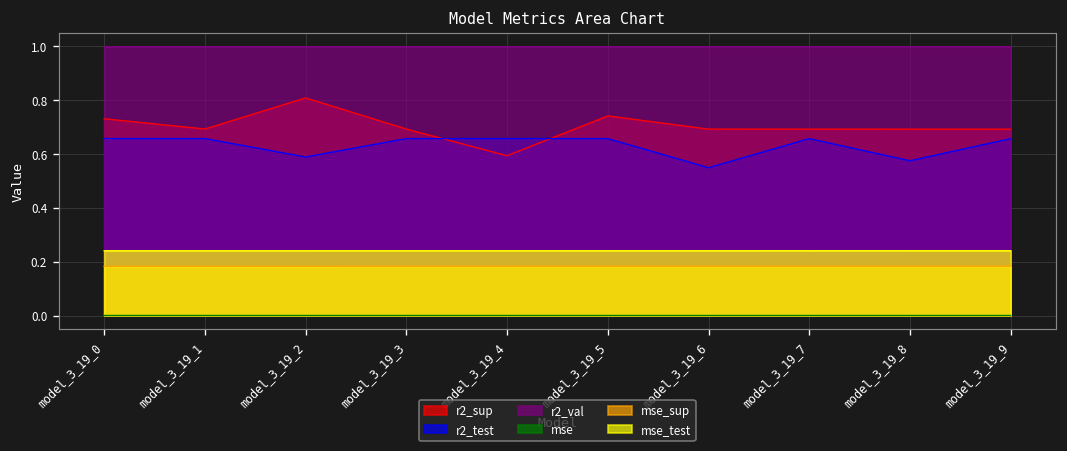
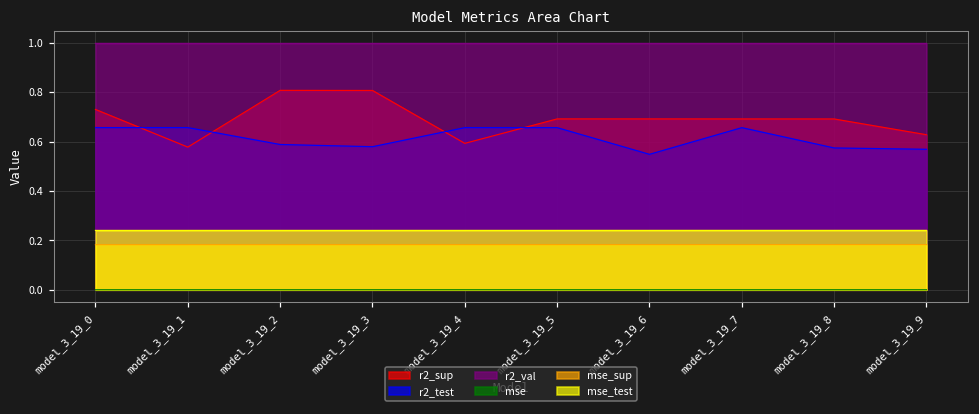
  {
    "r2_sup": {
      "model_3_19_0": 0.73,
-     "model_3_19_1": 0.69,
+     "model_3_19_1": 0.58,
      "model_3_19_2": 0.81,
-     "model_3_19_3": 0.69,
+     "model_3_19_3": 0.81,
      "model_3_19_4": 0.59,
-     "model_3_19_5": 0.74,
+     "model_3_19_5": 0.69,
      "model_3_19_6": 0.69,
      "model_3_19_7": 0.69,
      "model_3_19_8": 0.69,
-     "model_3_19_9": 0.69
+     "model_3_19_9": 0.63
    },
    "r2_test": {
      "model_3_19_0": 0.66,
      "model_3_19_1": 0.66,
      "model_3_19_2": 0.59,
-     "model_3_19_3": 0.66,
+     "model_3_19_3": 0.58,
      "model_3_19_4": 0.66,
      "model_3_19_5": 0.66,
      "model_3_19_6": 0.55,
      "model_3_19_7": 0.66,
      "model_3_19_8": 0.57,
-     "model_3_19_9": 0.66
+     "model_3_19_9": 0.57
    },
    "r2_val": {
      "model_3_19_0": 1.00,
      "model_3_19_1": 1.00,
      "model_3_19_2": 1.00,
      "model_3_19_3": 1.00,
      "model_3_19_4": 1.00,
      "model_3_19_5": 1.00,
      "model_3_19_6": 1.00,
      "model_3_19_7": 1.00,
      "model_3_19_8": 1.00,
      "model_3_19_9": 1.00
    },
    "mse": {
      "model_3_19_0": 0.00,
      "model_3_19_1": 0.00,
      "model_3_19_2": 0.00,
      "model_3_19_3": 0.00,
      "model_3_19_4": 0.00,
      "model_3_19_5": 0.00,
      "model_3_19_6": 0.00,
      "model_3_19_7": 0.00,
      "model_3_19_8": 0.00,
      "model_3_19_9": 0.00
    },
    "mse_sup": {
      "model_3_19_0": 0.18,
      "model_3_19_1": 0.18,
      "model_3_19_2": 0.18,
      "model_3_19_3": 0.18,
      "model_3_19_4": 0.18,
      "model_3_19_5": 0.18,
      "model_3_19_6": 0.18,
      "model_3_19_7": 0.18,
      "model_3_19_8": 0.18,
      "model_3_19_9": 0.18
    },
    "mse_test": {
      "model_3_19_0": 0.24,
      "model_3_19_1": 0.24,
      "model_3_19_2": 0.24,
      "model_3_19_3": 0.24,
      "model_3_19_4": 0.24,
      "model_3_19_5": 0.24,
      "model_3_19_6": 0.24,
      "model_3_19_7": 0.24,
      "model_3_19_8": 0.24,
      "model_3_19_9": 0.24
    }
  }
